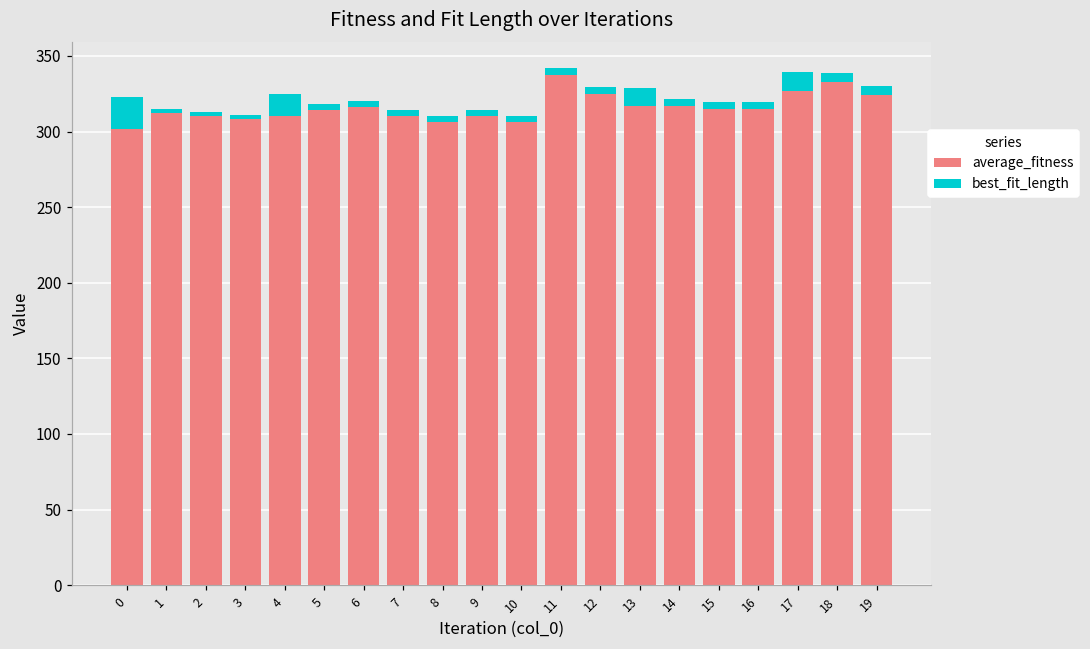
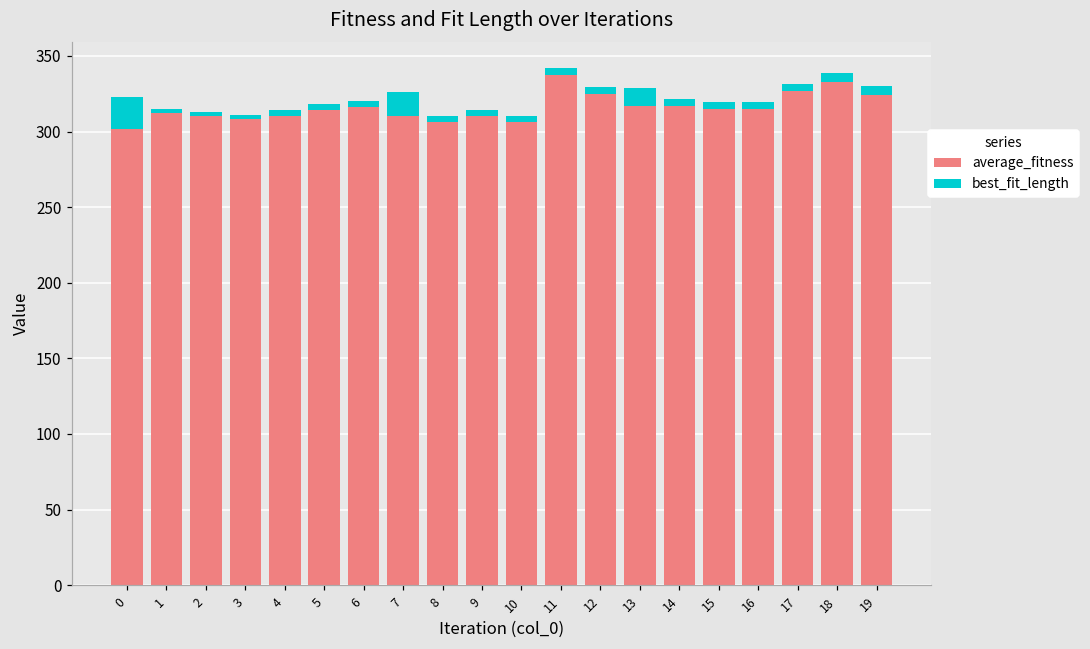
  {
    "average_fitness": {
      "0": 302,
      "1": 312,
      "2": 310,
      "3": 308,
      "4": 310,
      "5": 314,
      "6": 316,
      "7": 310,
      "8": 306,
      "9": 310,
      "10": 306,
      "11": 337,
      "12": 325,
      "13": 317,
      "14": 317,
      "15": 315,
      "16": 315,
      "17": 327,
      "18": 333,
      "19": 324
    },
    "best_fit_length": {
      "0": 21,
      "1": 3,
      "2": 3,
      "3": 3,
-     "4": 15,
+     "4": 4,
      "5": 4,
      "6": 4,
-     "7": 4,
+     "7": 16,
      "8": 4,
      "9": 4,
      "10": 4,
      "11": 5,
      "12": 5,
      "13": 12,
      "14": 5,
      "15": 5,
      "16": 5,
-     "17": 13,
+     "17": 5,
      "18": 6,
      "19": 6
    }
  }
